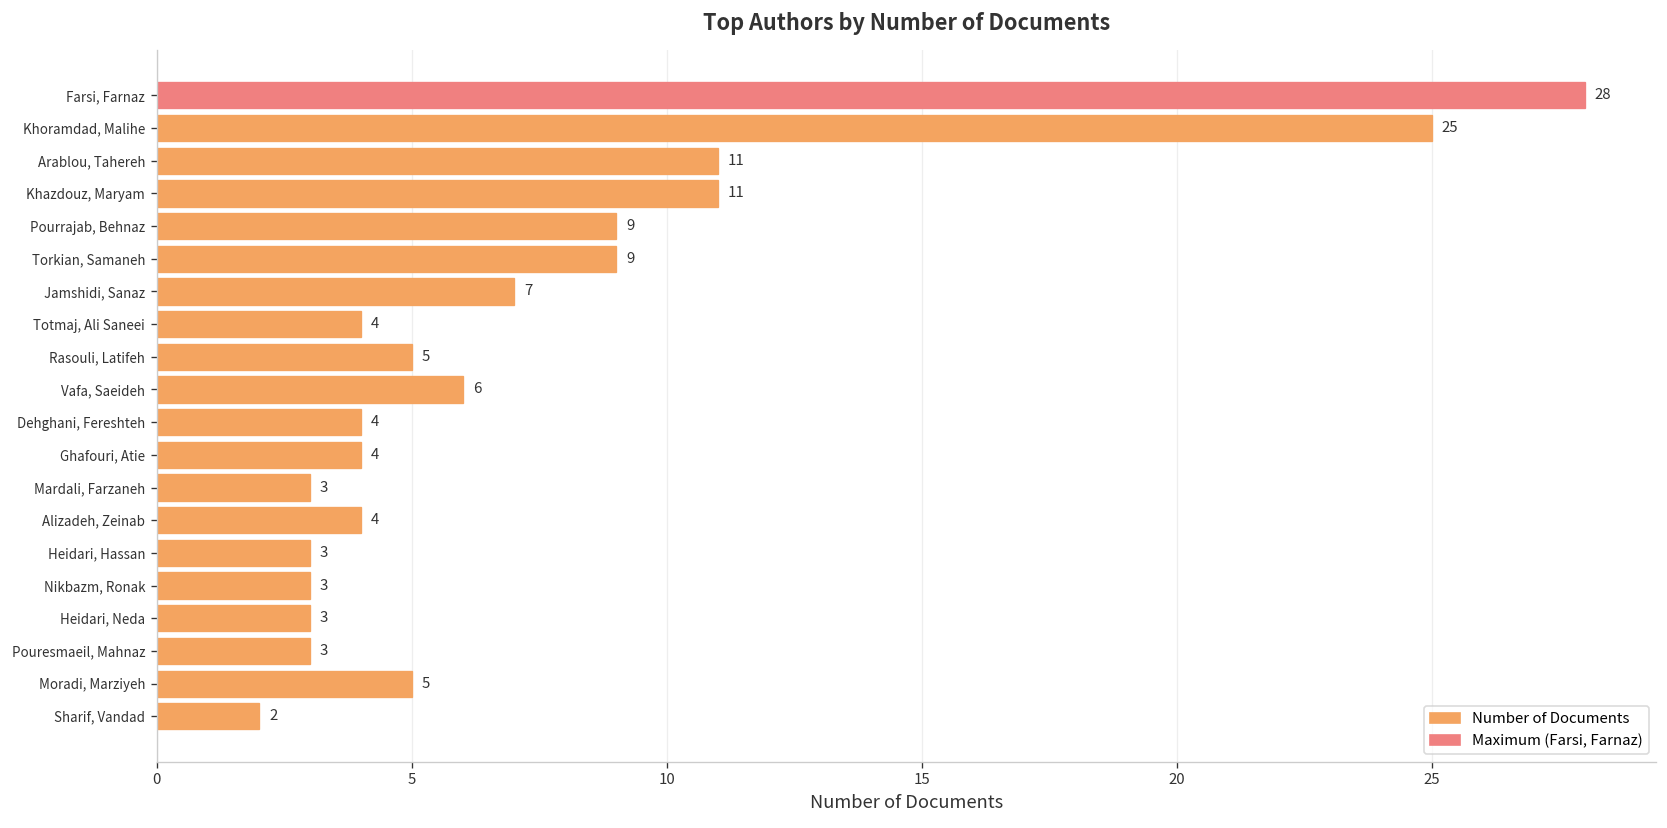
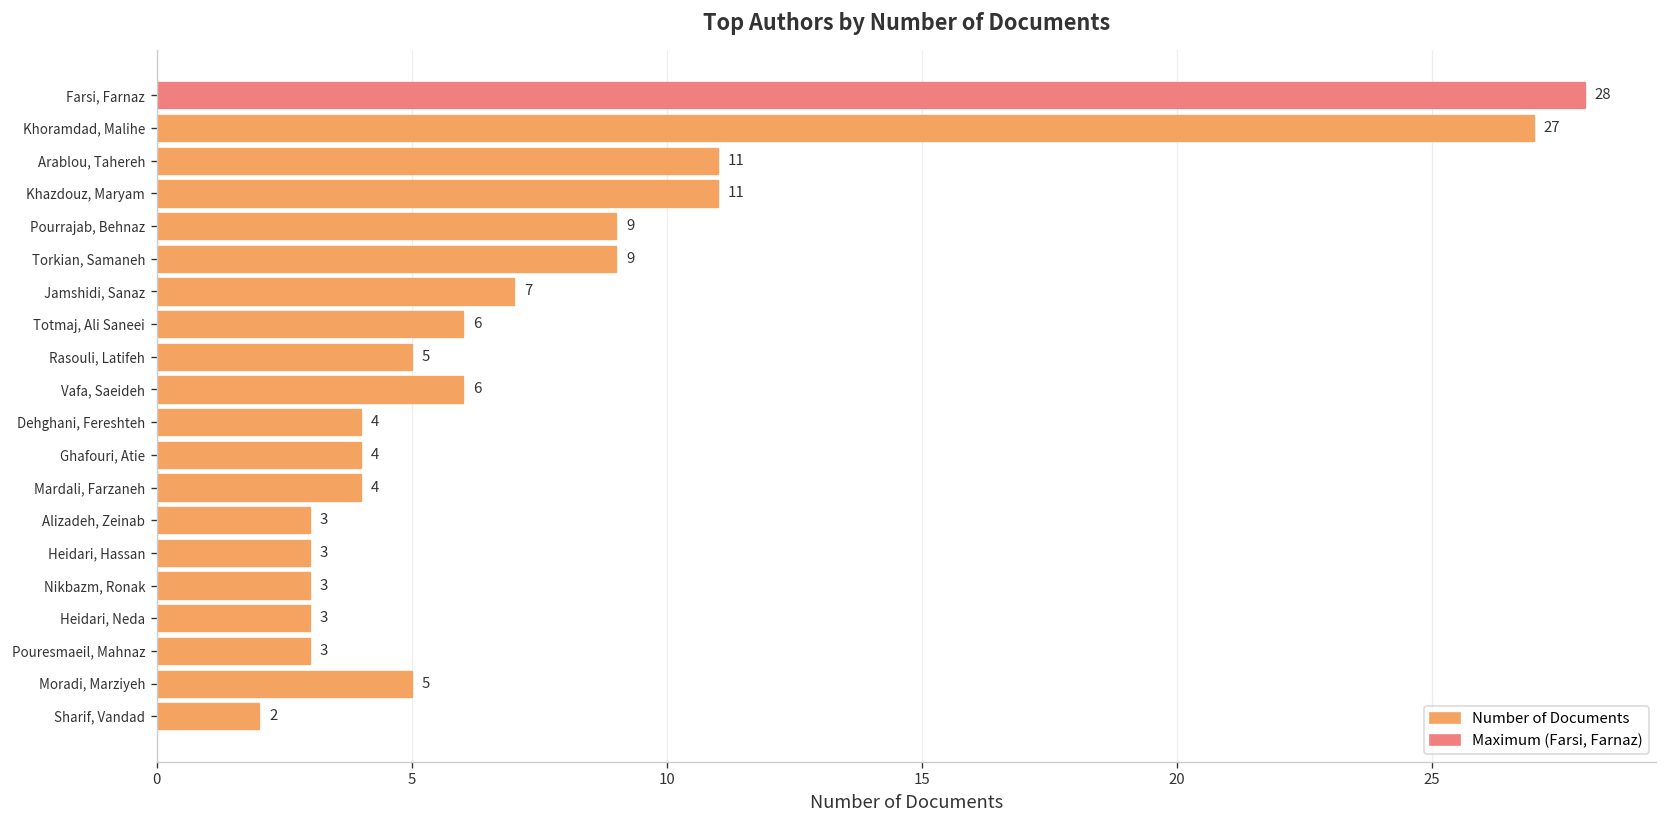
  {
    "Farsi, Farnaz": 28,
-   "Khoramdad, Malihe": 25,
+   "Khoramdad, Malihe": 27,
    "Arablou, Tahereh": 11,
    "Khazdouz, Maryam": 11,
    "Pourrajab, Behnaz": 9,
    "Torkian, Samaneh": 9,
    "Jamshidi, Sanaz": 7,
-   "Totmaj, Ali Saneei": 4,
+   "Totmaj, Ali Saneei": 6,
    "Rasouli, Latifeh": 5,
    "Vafa, Saeideh": 6,
    "Dehghani, Fereshteh": 4,
    "Ghafouri, Atie": 4,
-   "Mardali, Farzaneh": 3,
-   "Alizadeh, Zeinab": 4,
+   "Mardali, Farzaneh": 4,
+   "Alizadeh, Zeinab": 3,
    "Heidari, Hassan": 3,
    "Nikbazm, Ronak": 3,
    "Heidari, Neda": 3,
    "Pouresmaeil, Mahnaz": 3,
    "Moradi, Marziyeh": 5,
    "Sharif, Vandad": 2
  }
